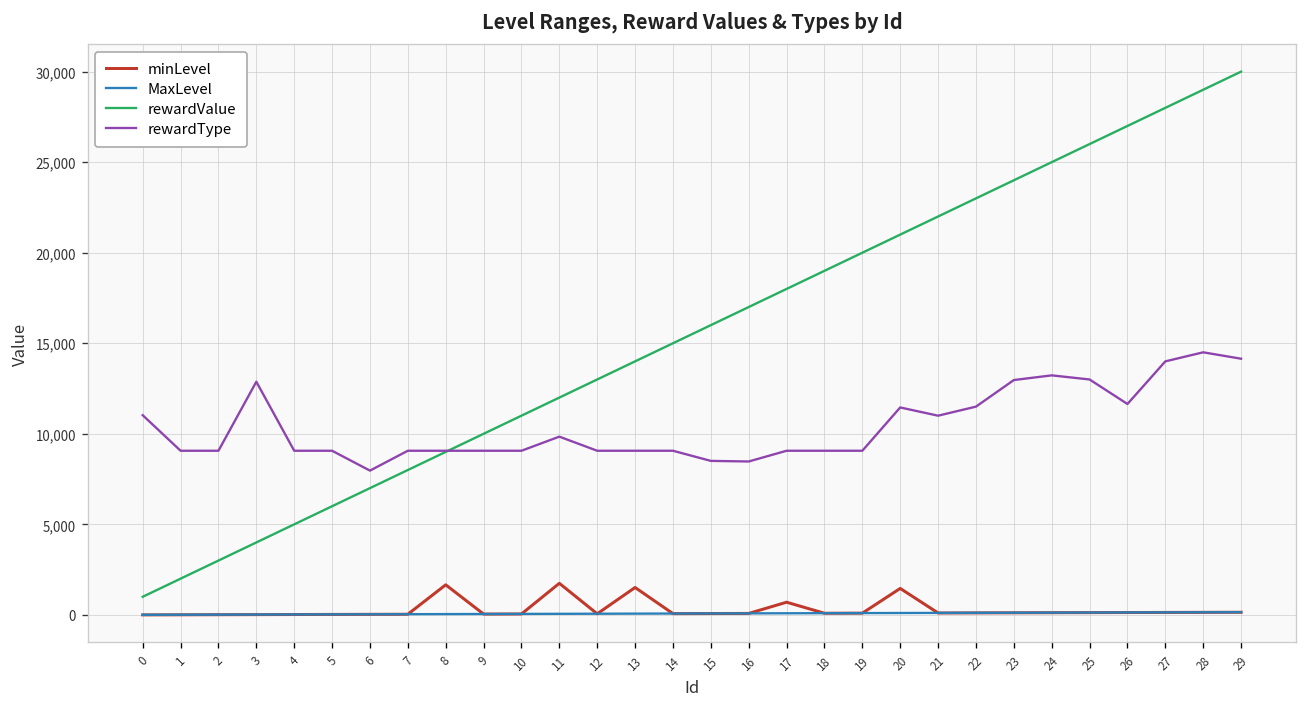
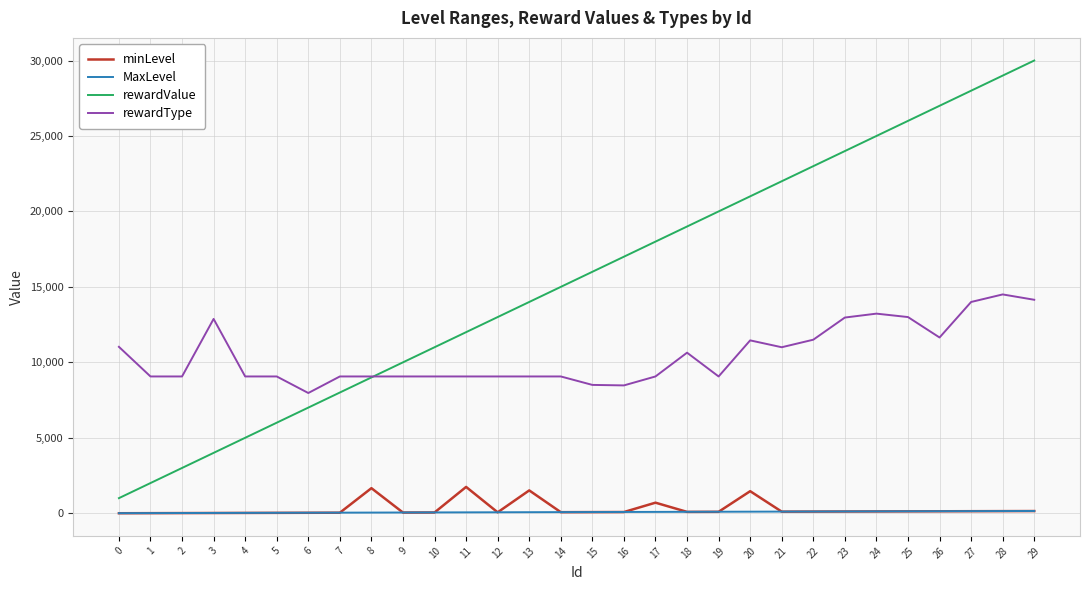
  {
    "minLevel": {
      "8": "1,700",
      "11": "1,700",
      "13": "1,500",
      "17": "700",
      "20": "1,500"
    },
    "MaxLevel": {
      "8": "0",
      "11": "100",
      "13": "100",
      "17": "100",
      "20": "100"
    },
    "rewardValue": {
      "0": "1,000",
      "1": "2,000",
      "2": "3,000",
      "3": "4,000",
      "4": "5,000",
      "5": "6,000",
      "6": "7,000",
      "7": "8,000",
      "9": "10,000",
      "10": "11,000",
      "11": "12,000",
      "12": "13,000",
      "13": "14,000",
      "14": "15,000",
      "15": "16,000",
      "16": "17,000",
      "17": "18,000",
      "18": "19,000",
      "19": "20,000",
      "20": "21,000",
      "21": "22,000",
      "22": "23,000",
      "23": "24,000",
      "24": "25,000",
      "25": "26,000",
      "26": "27,000",
      "27": "28,000",
      "28": "29,000",
      "29": "30,000"
    },
    "rewardType": {
      "0": "11,000",
      "1": "9,100",
      "2": "9,100",
      "3": "12,900",
      "4": "9,100",
      "5": "9,100",
      "6": "8,000",
      "7": "9,100",
      "9": "9,100",
      "10": "9,100",
-     "11": "9,800",
+     "11": "9,100",
      "12": "9,100",
      "13": "9,100",
      "14": "9,100",
      "15": "8,500",
      "16": "8,500",
      "17": "9,100",
-     "18": "9,100",
+     "18": "10,600",
      "19": "9,100",
      "20": "11,500",
      "21": "11,000",
      "22": "11,500",
      "23": "13,000",
      "24": "13,200",
      "25": "13,000",
      "26": "11,600",
      "27": "14,000",
      "28": "14,500",
      "29": "14,100"
    }
  }
